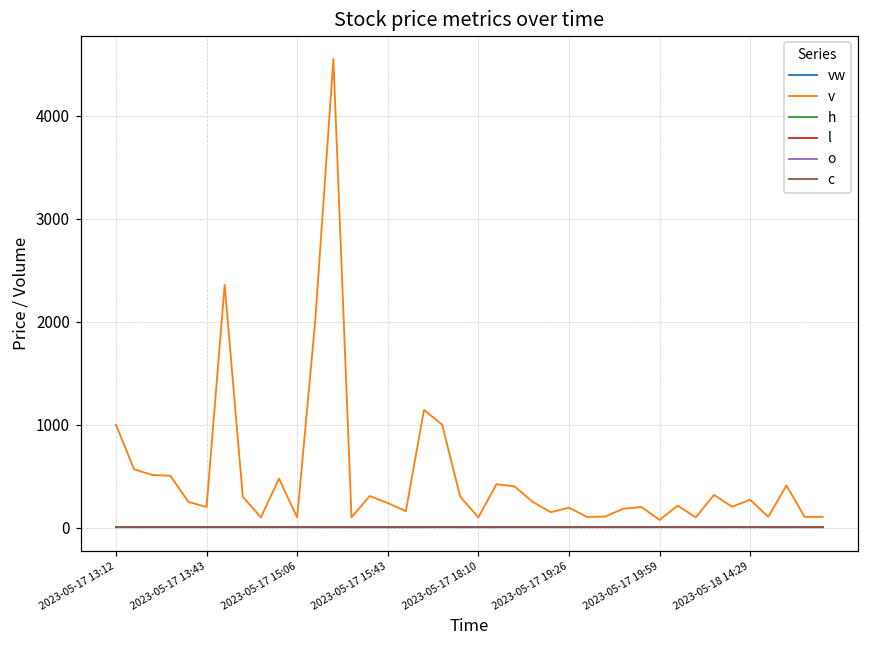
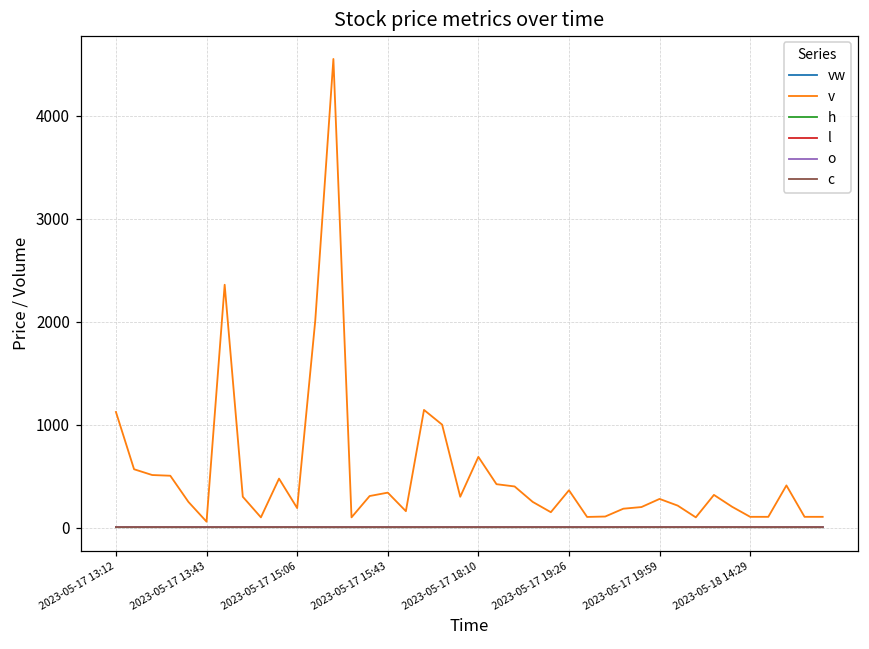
  {
    "c": {
      "2023-05-17 13:12": 0,
      "2023-05-17 13:43": 0,
      "2023-05-17 15:06": 0,
      "2023-05-17 15:43": 0,
      "2023-05-17 18:10": 0,
      "2023-05-17 19:26": 0,
      "2023-05-17 19:59": 0,
      "2023-05-18 14:29": 0
    },
    "v": {
-     "2023-05-17 13:12": 1000,
-     "2023-05-17 13:43": 200,
-     "2023-05-17 15:06": 100,
-     "2023-05-17 15:43": 200,
-     "2023-05-17 18:10": 100,
-     "2023-05-17 19:26": 200,
-     "2023-05-17 19:59": 100,
-     "2023-05-18 14:29": 300
+     "2023-05-17 13:12": 1100,
+     "2023-05-17 13:43": 100,
+     "2023-05-17 15:06": 200,
+     "2023-05-17 15:43": 300,
+     "2023-05-17 18:10": 700,
+     "2023-05-17 19:26": 400,
+     "2023-05-17 19:59": 300,
+     "2023-05-18 14:29": 100
    }
  }
